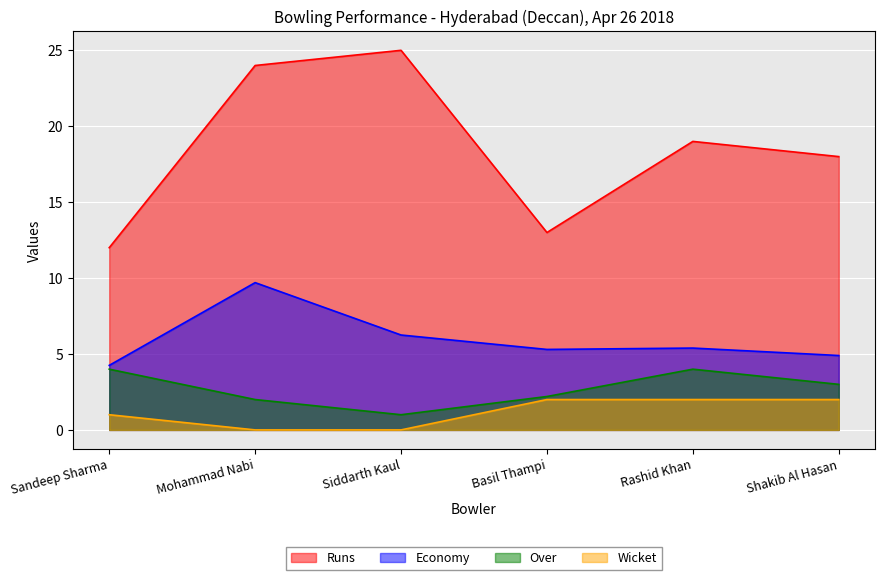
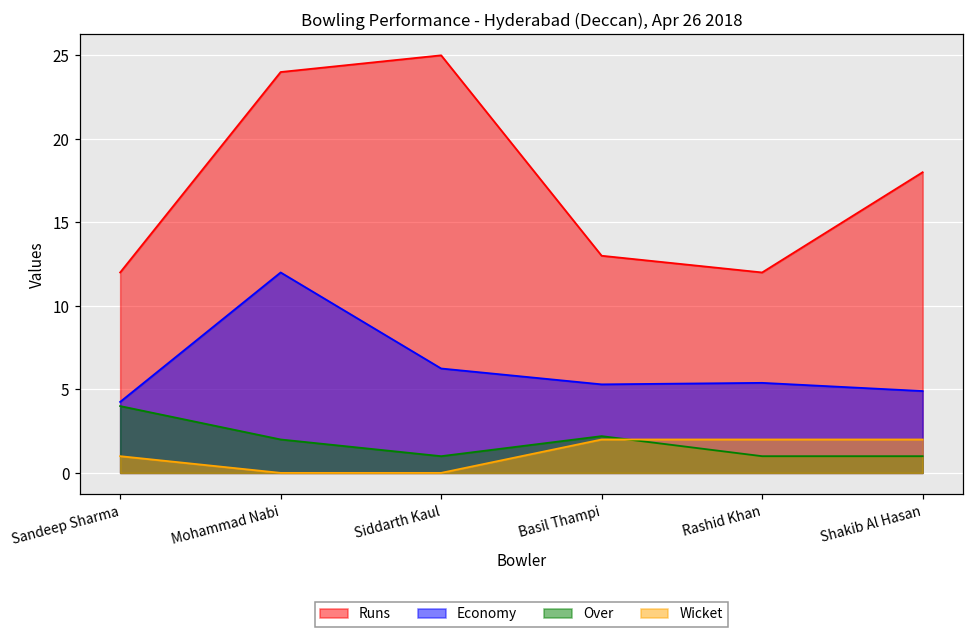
  {
    "Runs": {
      "Sandeep Sharma": 12,
      "Mohammad Nabi": 24,
      "Siddarth Kaul": 25,
      "Basil Thampi": 13,
-     "Rashid Khan": 19,
+     "Rashid Khan": 12,
      "Shakib Al Hasan": 18
    },
    "Economy": {
      "Sandeep Sharma": 4.3,
-     "Mohammad Nabi": 9.7,
+     "Mohammad Nabi": 12.0,
      "Siddarth Kaul": 6.3,
      "Basil Thampi": 5.3,
      "Rashid Khan": 5.4,
      "Shakib Al Hasan": 4.9
    },
    "Over": {
      "Sandeep Sharma": 4,
      "Mohammad Nabi": 2,
      "Siddarth Kaul": 1,
      "Basil Thampi": 2.2,
-     "Rashid Khan": 4,
-     "Shakib Al Hasan": 3
+     "Rashid Khan": 1,
+     "Shakib Al Hasan": 1
    },
    "Wicket": {
      "Sandeep Sharma": 1.0,
      "Mohammad Nabi": 0.0,
      "Siddarth Kaul": 0.0,
      "Basil Thampi": 2.0,
      "Rashid Khan": 2.0,
      "Shakib Al Hasan": 2.0
    }
  }
